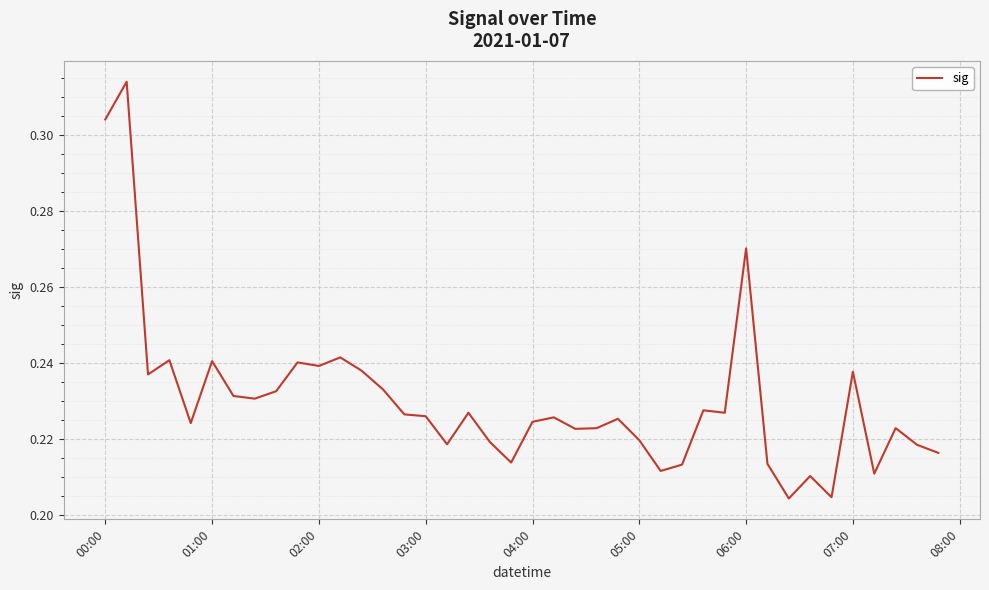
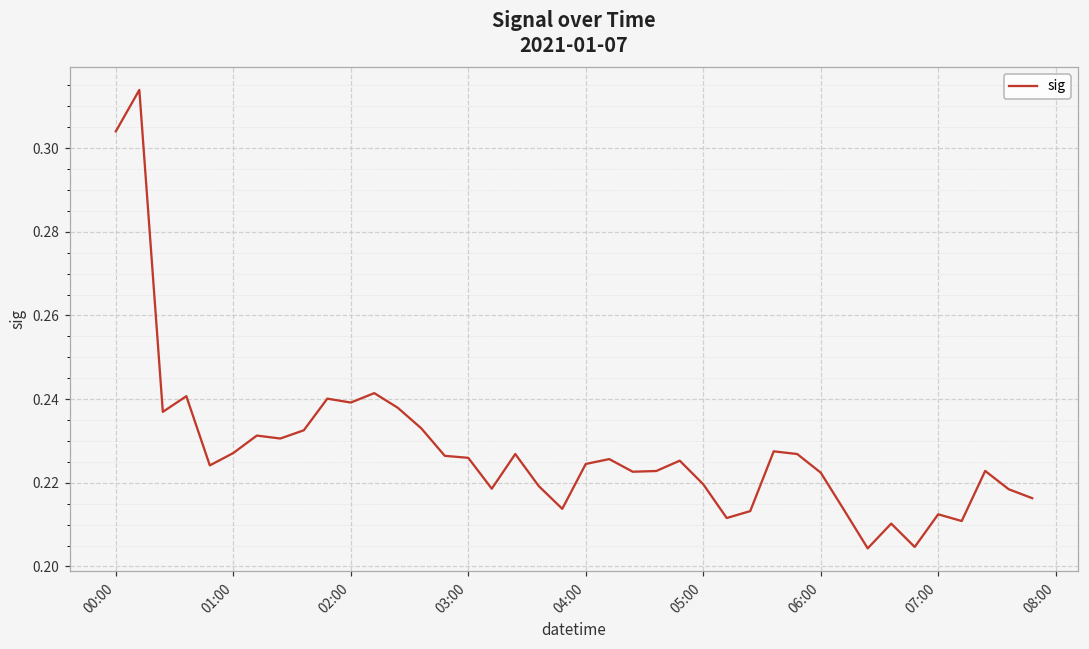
  {
    "00:00": 0.304,
-   "01:00": 0.240,
+   "01:00": 0.227,
    "02:00": 0.239,
    "03:00": 0.226,
    "04:00": 0.224,
    "05:00": 0.220,
-   "06:00": 0.270,
-   "07:00": 0.238
+   "06:00": 0.222,
+   "07:00": 0.212
  }
